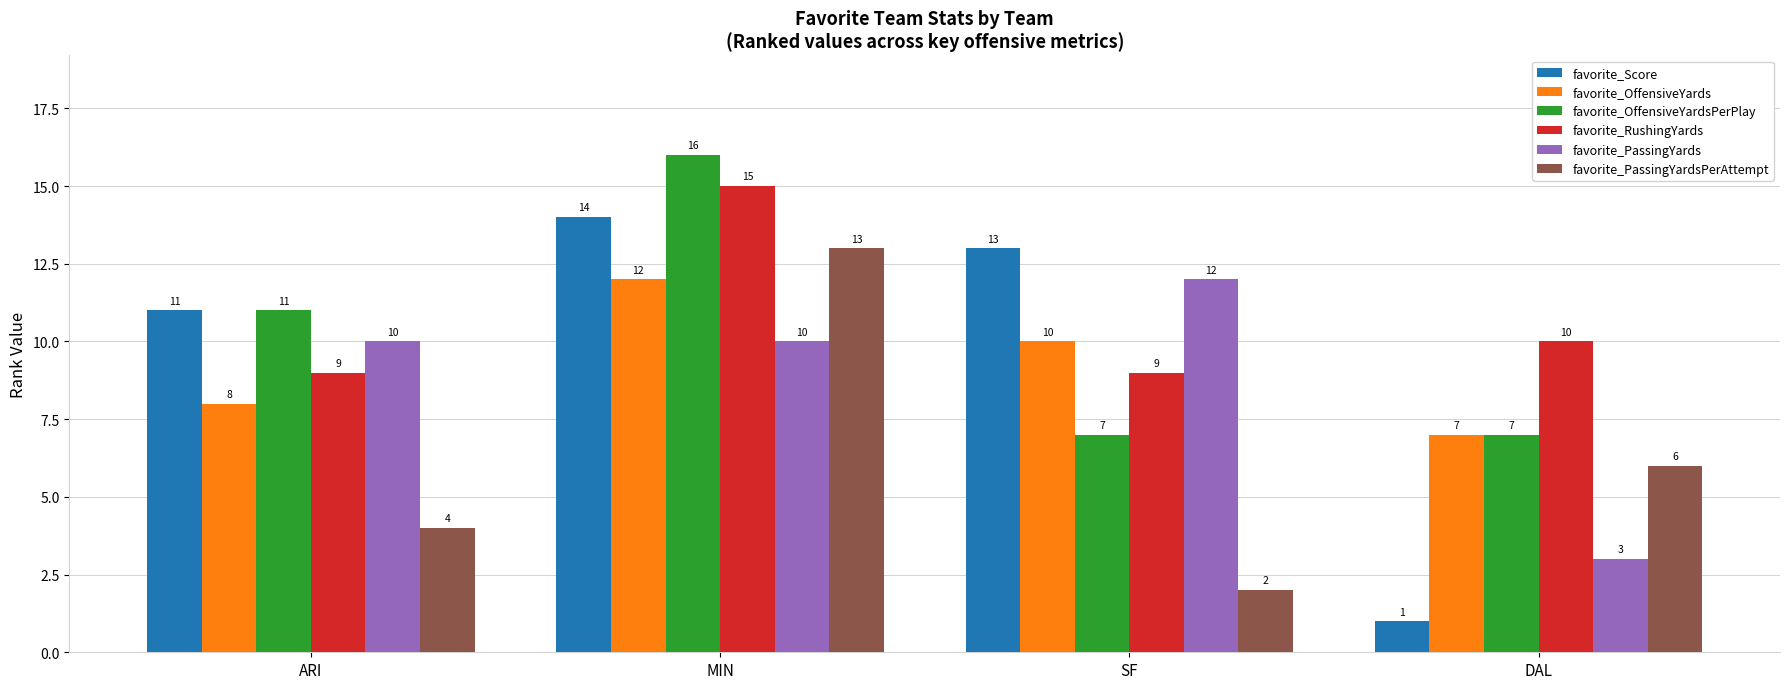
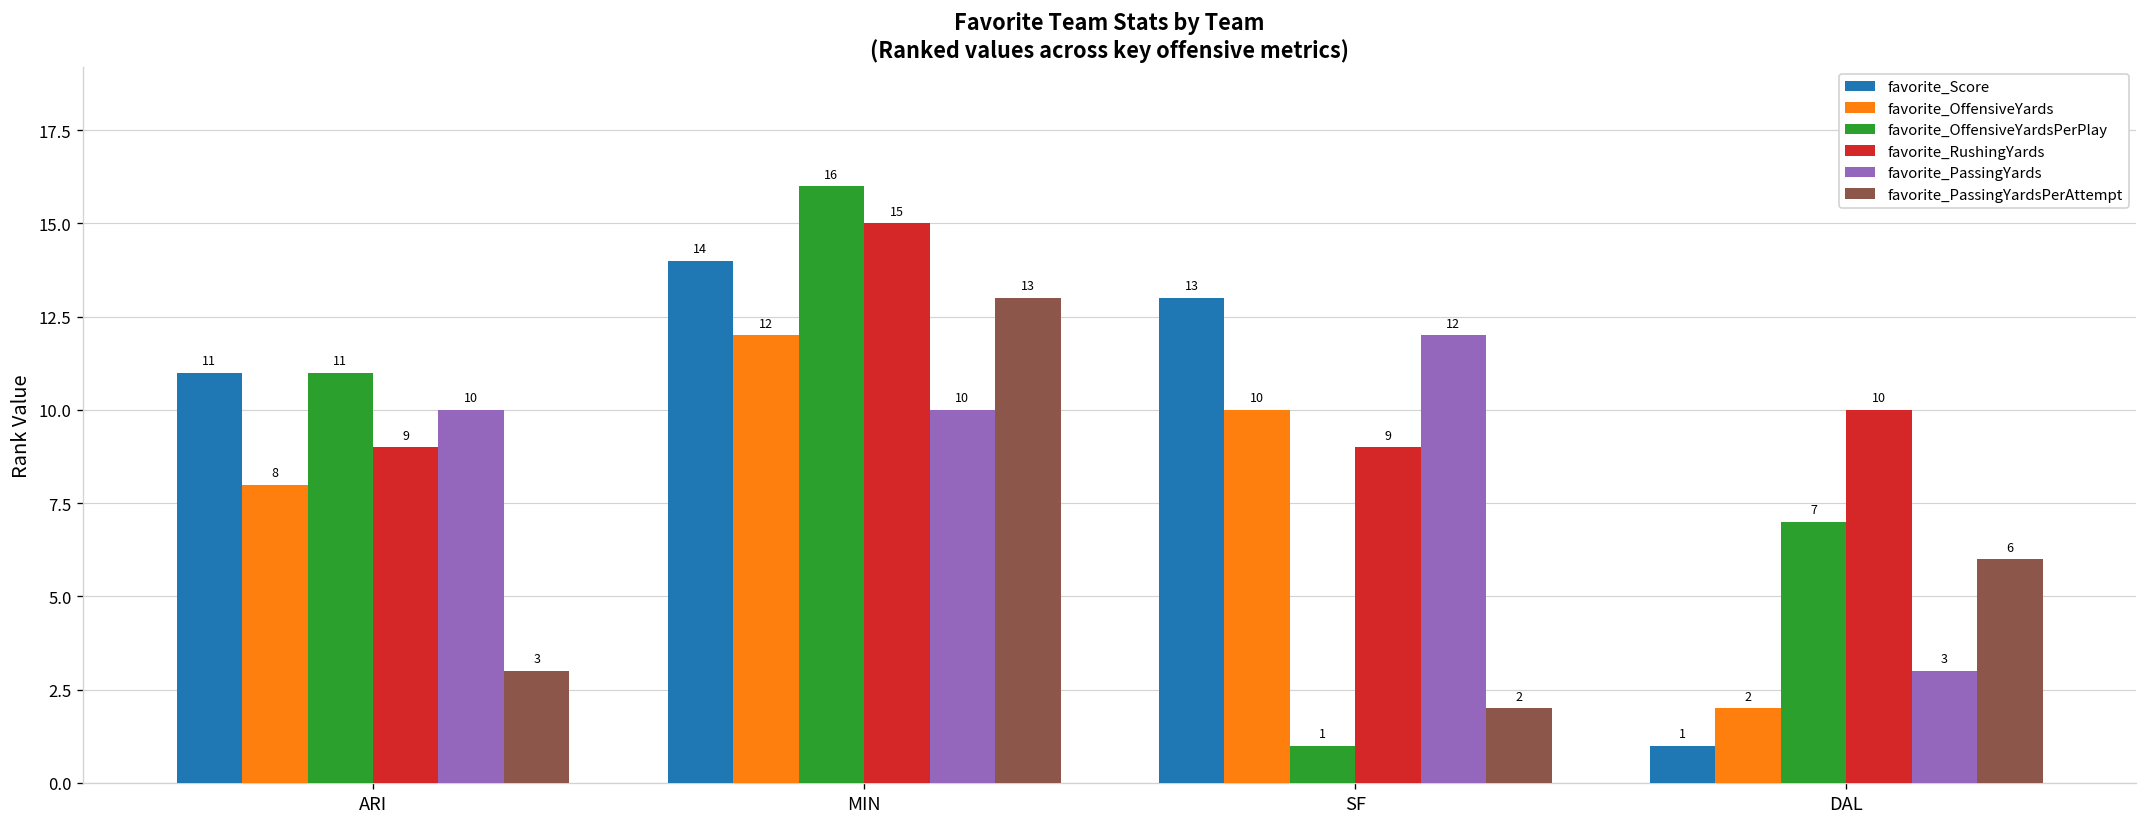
  {
    "favorite_Score": {
      "ARI": 11,
      "MIN": 14,
      "SF": 13,
      "DAL": 1
    },
    "favorite_OffensiveYards": {
      "ARI": 8,
      "MIN": 12,
      "SF": 10,
-     "DAL": 7
+     "DAL": 2
    },
    "favorite_OffensiveYardsPerPlay": {
      "ARI": 11,
      "MIN": 16,
-     "SF": 7,
+     "SF": 1,
      "DAL": 7
    },
    "favorite_RushingYards": {
      "ARI": 9,
      "MIN": 15,
      "SF": 9,
      "DAL": 10
    },
    "favorite_PassingYards": {
      "ARI": 10,
      "MIN": 10,
      "SF": 12,
      "DAL": 3
    },
    "favorite_PassingYardsPerAttempt": {
-     "ARI": 4,
+     "ARI": 3,
      "MIN": 13,
      "SF": 2,
      "DAL": 6
    }
  }
